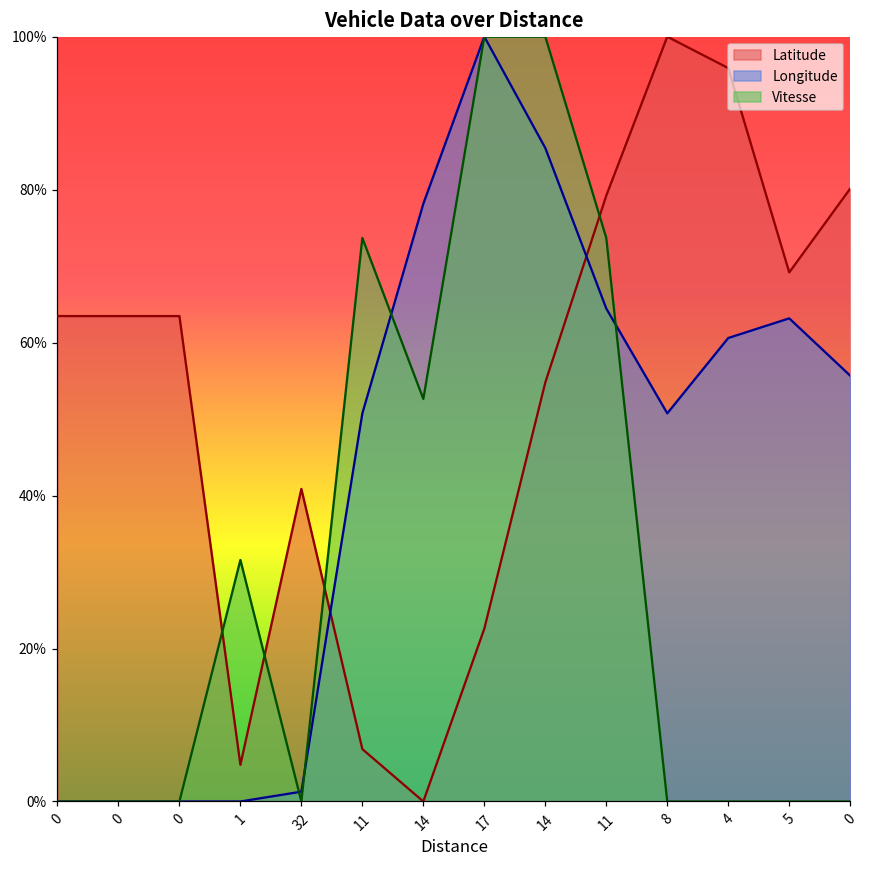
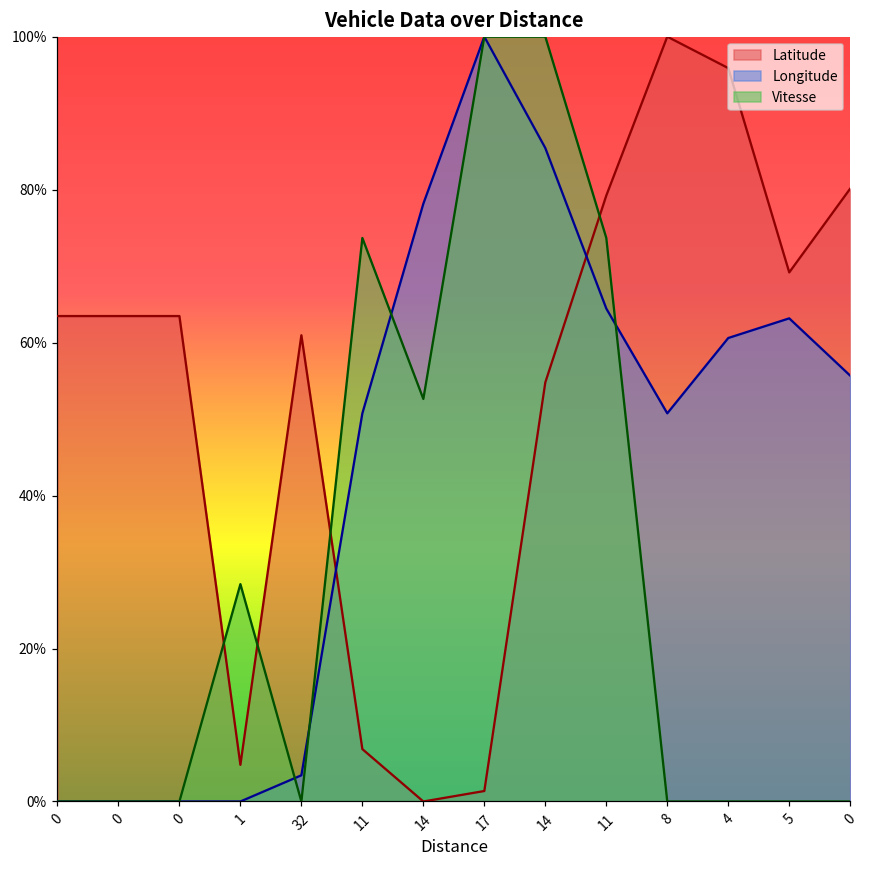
  {
    "Latitude": {
      "1": "5%",
-     "32": "41%",
-     "17": "23%",
+     "32": "61%",
+     "17": "1%",
      "8": "100%",
      "4": "96%",
      "5": "69%"
    },
    "Longitude": {
      "1": "0%",
-     "32": "1%",
+     "32": "3%",
      "8": "51%",
      "4": "61%",
      "5": "63%"
    },
    "Vitesse": {
-     "1": "32%",
+     "1": "28%",
      "32": "0%",
      "8": "0%",
      "4": "0%",
      "5": "0%"
    }
  }
